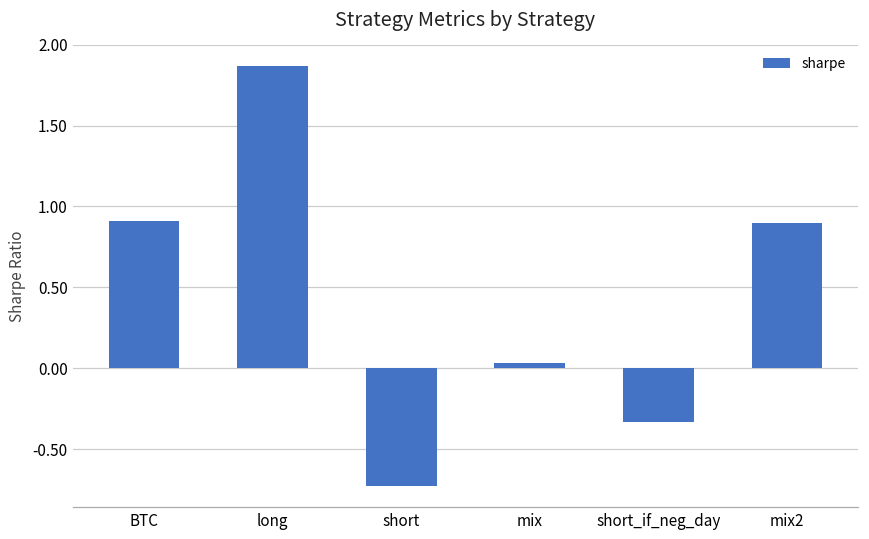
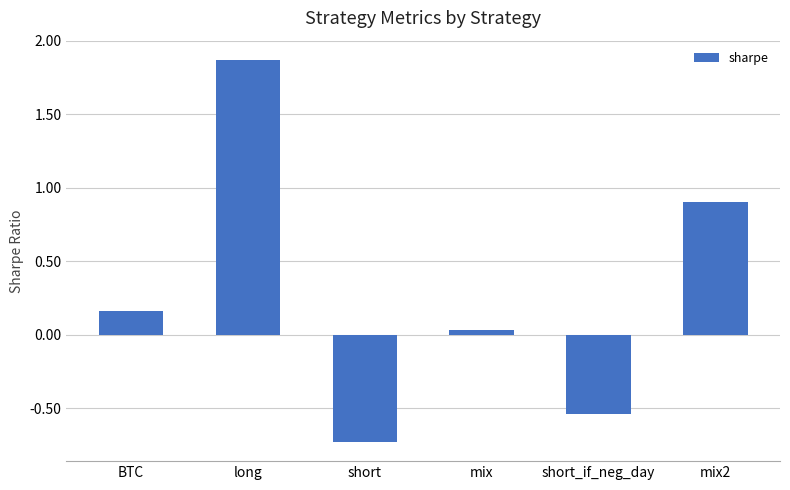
  {
-   "BTC": 0.91,
+   "BTC": 0.16,
    "long": 1.87,
    "short": -0.73,
    "mix": 0.03,
-   "short_if_neg_day": -0.33,
+   "short_if_neg_day": -0.54,
    "mix2": 0.90
  }
